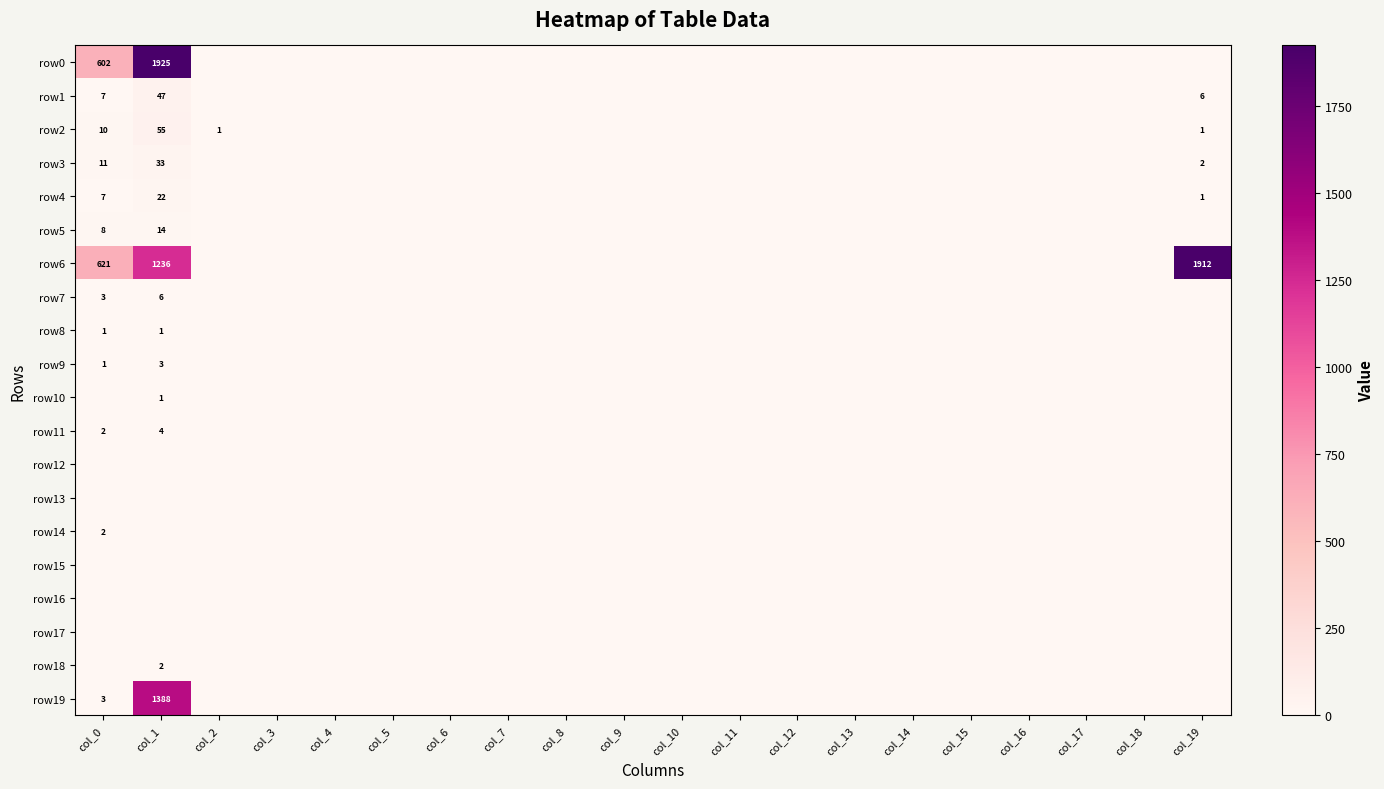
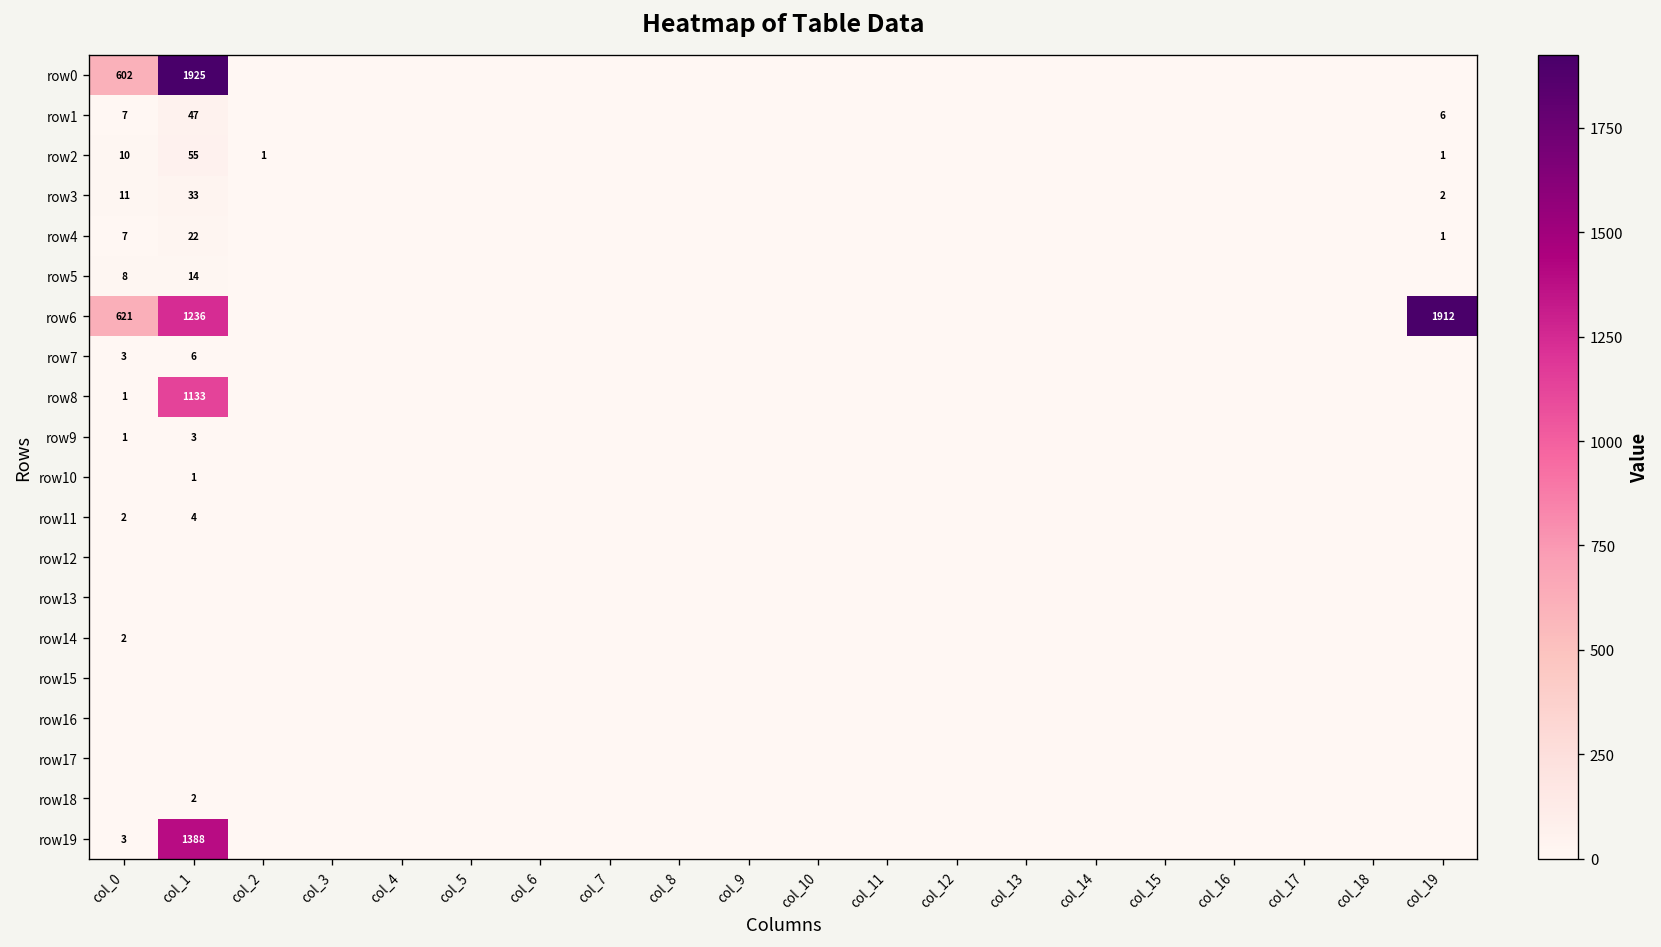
  {
    "row0": {
      "col_0": 602,
      "col_1": 1925
    },
    "row1": {
      "col_0": 7,
      "col_1": 47,
      "col_19": 6
    },
    "row2": {
      "col_0": 10,
      "col_1": 55,
      "col_2": 1,
      "col_19": 1
    },
    "row3": {
      "col_0": 11,
      "col_1": 33,
      "col_19": 2
    },
    "row4": {
      "col_0": 7,
      "col_1": 22,
      "col_19": 1
    },
    "row5": {
      "col_0": 8,
      "col_1": 14
    },
    "row6": {
      "col_0": 621,
      "col_1": 1236,
      "col_19": 1912
    },
    "row7": {
      "col_0": 3,
      "col_1": 6
    },
    "row8": {
      "col_0": 1,
-     "col_1": 1
+     "col_1": 1133
    },
    "row9": {
      "col_0": 1,
      "col_1": 3
    },
    "row10": {
      "col_1": 1
    },
    "row11": {
      "col_0": 2,
      "col_1": 4
    },
    "row14": {
      "col_0": 2
    },
    "row18": {
      "col_1": 2
    },
    "row19": {
      "col_0": 3,
      "col_1": 1388
    }
  }
